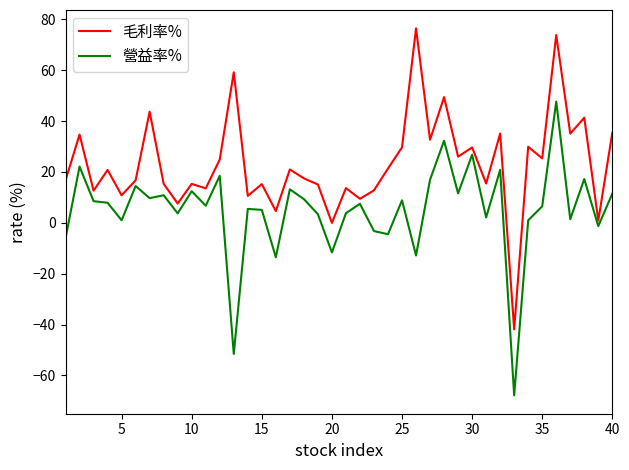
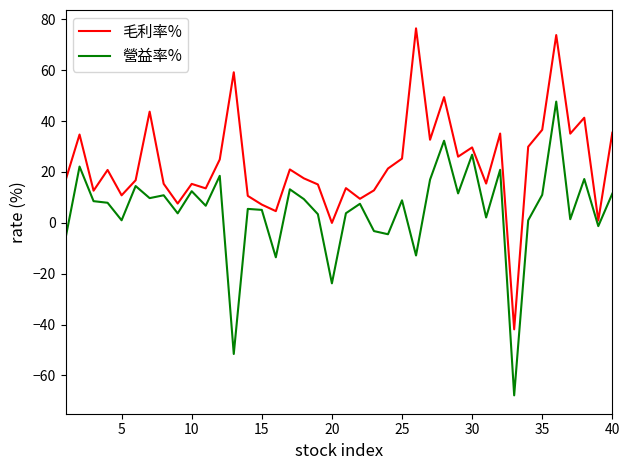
  {
    "毛利率%": {
      "5": 11,
      "10": 15,
-     "15": 15,
+     "15": 7,
      "20": 0,
-     "25": 30,
+     "25": 25,
      "30": 30,
-     "35": 25,
+     "35": 37,
      "40": 35
    },
    "營益率%": {
      "5": 1,
      "10": 12,
      "15": 5,
-     "20": -12,
+     "20": -24,
      "25": 9,
      "30": 27,
-     "35": 7,
+     "35": 11,
      "40": 11
    }
  }
